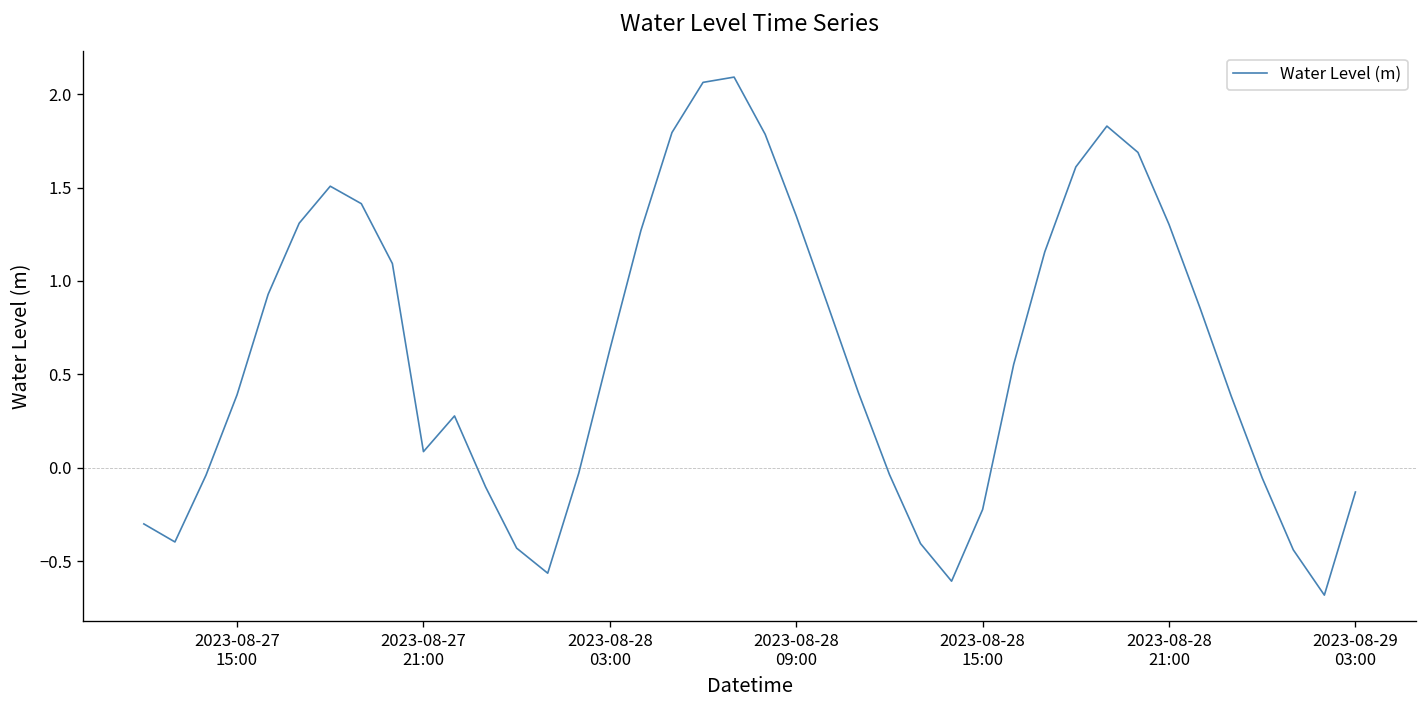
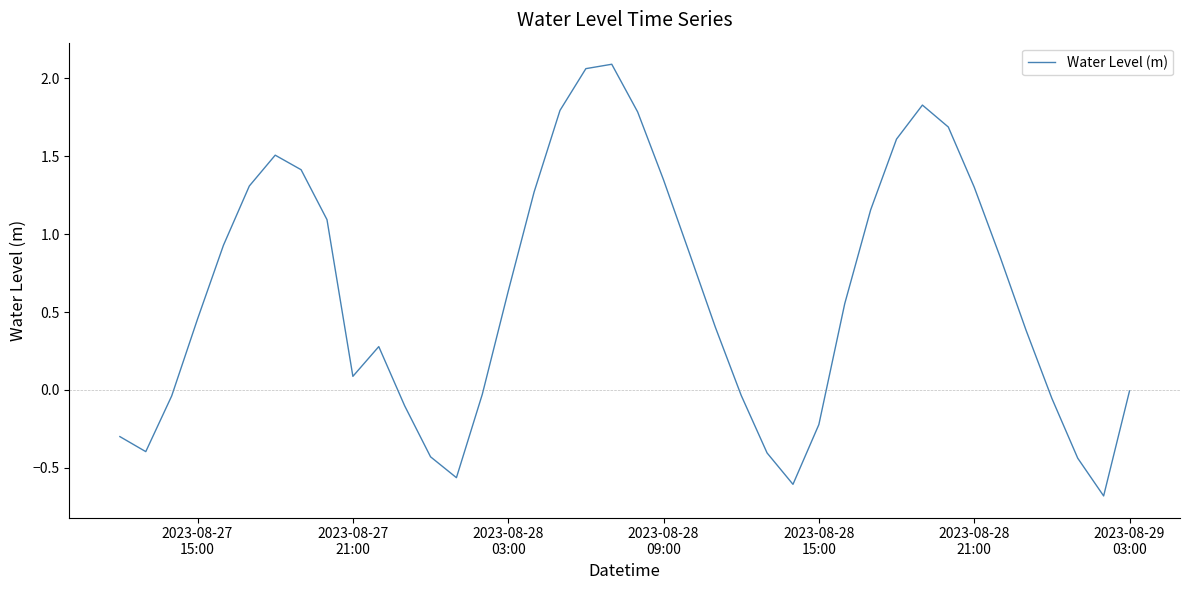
  {
-   "2023-08-27 15:00": 0.39,
+   "2023-08-27 15:00": 0.46,
    "2023-08-27 21:00": 0.09,
    "2023-08-28 03:00": 0.63,
    "2023-08-28 09:00": 1.35,
    "2023-08-28 15:00": -0.22,
    "2023-08-28 21:00": 1.30,
-   "2023-08-29 03:00": -0.13
+   "2023-08-29 03:00": -0.01
  }
